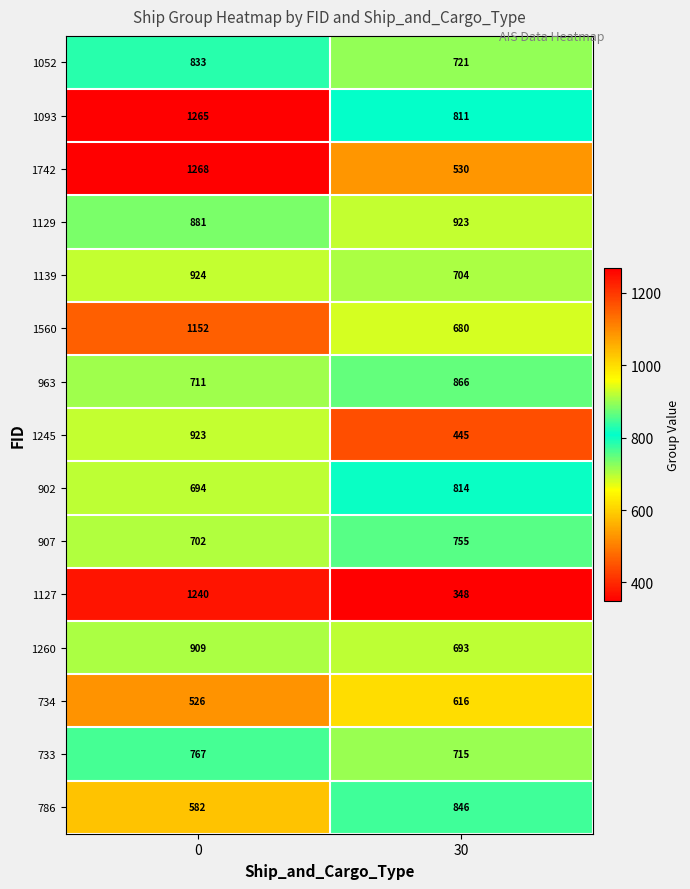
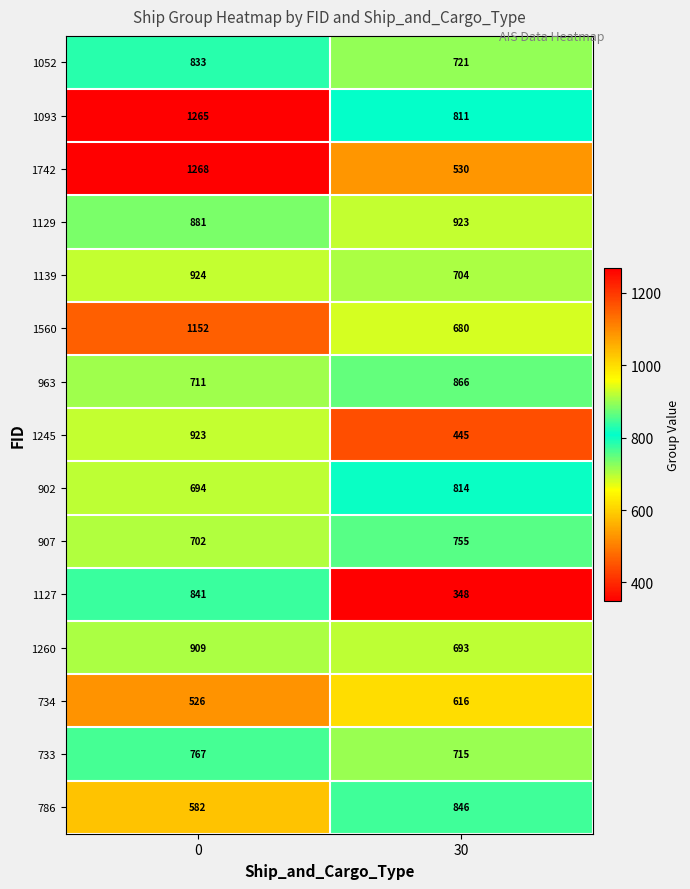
  {
    "1052": {
      "0": 833,
      "30": 721
    },
    "1093": {
      "0": 1265,
      "30": 811
    },
    "1742": {
      "0": 1268,
      "30": 530
    },
    "1129": {
      "0": 881,
      "30": 923
    },
    "1139": {
      "0": 924,
      "30": 704
    },
    "1560": {
      "0": 1152,
      "30": 680
    },
    "963": {
      "0": 711,
      "30": 866
    },
    "1245": {
      "0": 923,
      "30": 445
    },
    "902": {
      "0": 694,
      "30": 814
    },
    "907": {
      "0": 702,
      "30": 755
    },
    "1127": {
-     "0": 1240,
+     "0": 841,
      "30": 348
    },
    "1260": {
      "0": 909,
      "30": 693
    },
    "734": {
      "0": 526,
      "30": 616
    },
    "733": {
      "0": 767,
      "30": 715
    },
    "786": {
      "0": 582,
      "30": 846
    }
  }
